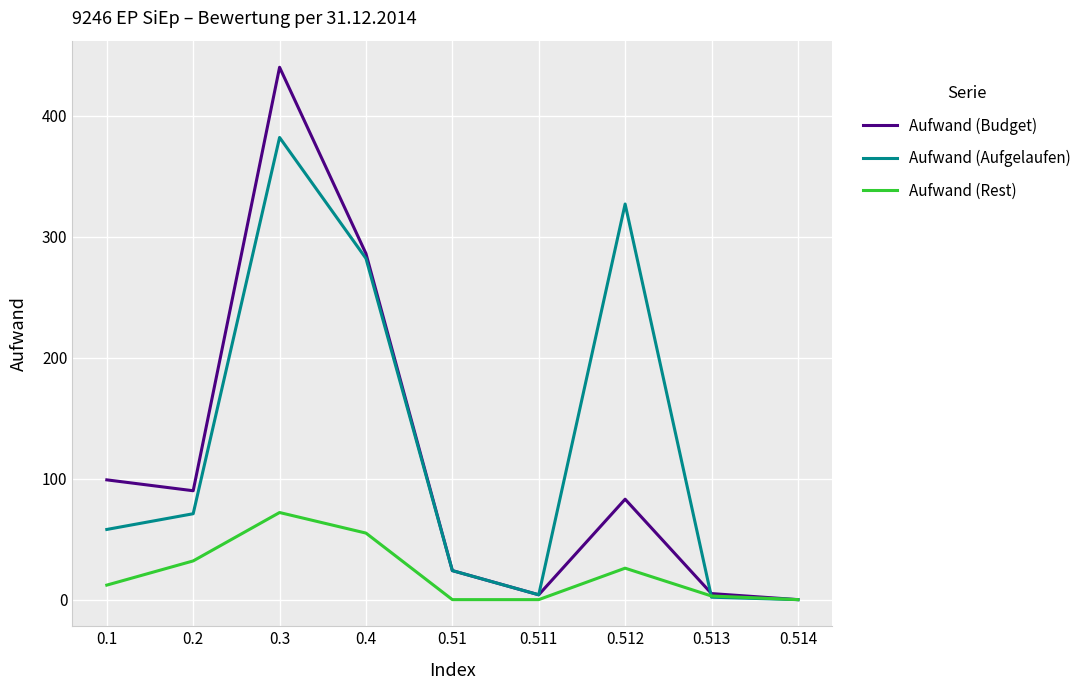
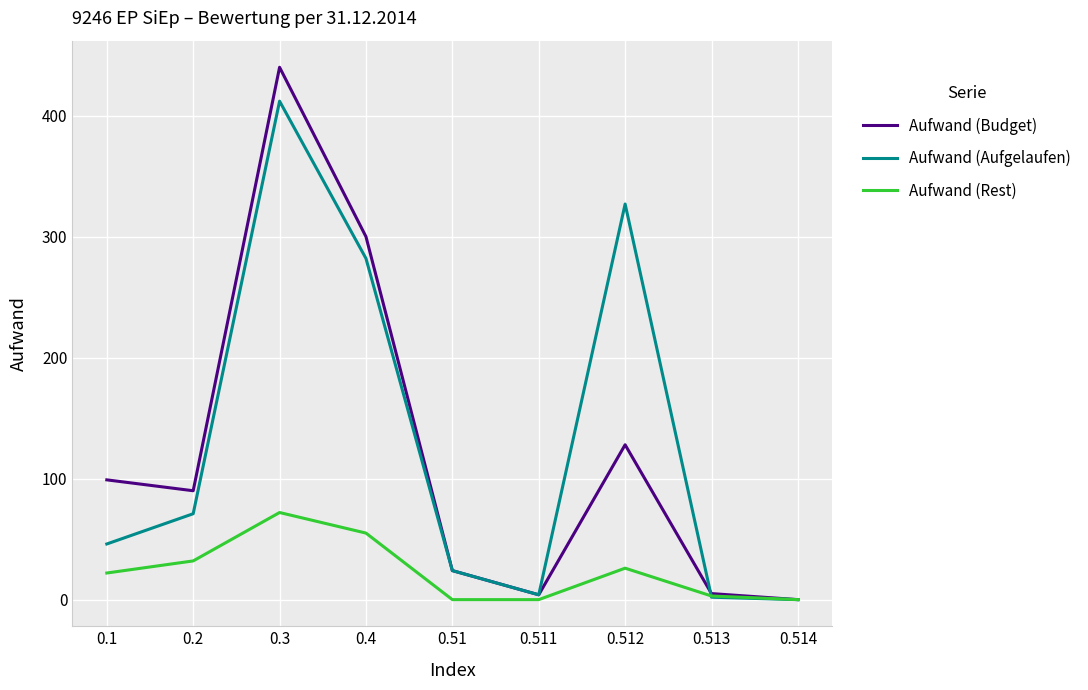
  {
    "Aufwand (Budget)": {
      "0.1": 99,
      "0.2": 90,
      "0.3": 440,
-     "0.4": 286,
-     "0.512": 83
+     "0.4": 300,
+     "0.512": 128
    },
    "Aufwand (Aufgelaufen)": {
-     "0.1": 58,
+     "0.1": 46,
      "0.2": 71,
-     "0.3": 382,
+     "0.3": 412,
      "0.4": 282,
      "0.512": 327
    },
    "Aufwand (Rest)": {
-     "0.1": 12,
+     "0.1": 22,
      "0.2": 32,
      "0.3": 72,
      "0.4": 55,
      "0.51": 0,
      "0.511": 0,
      "0.512": 26
    }
  }
